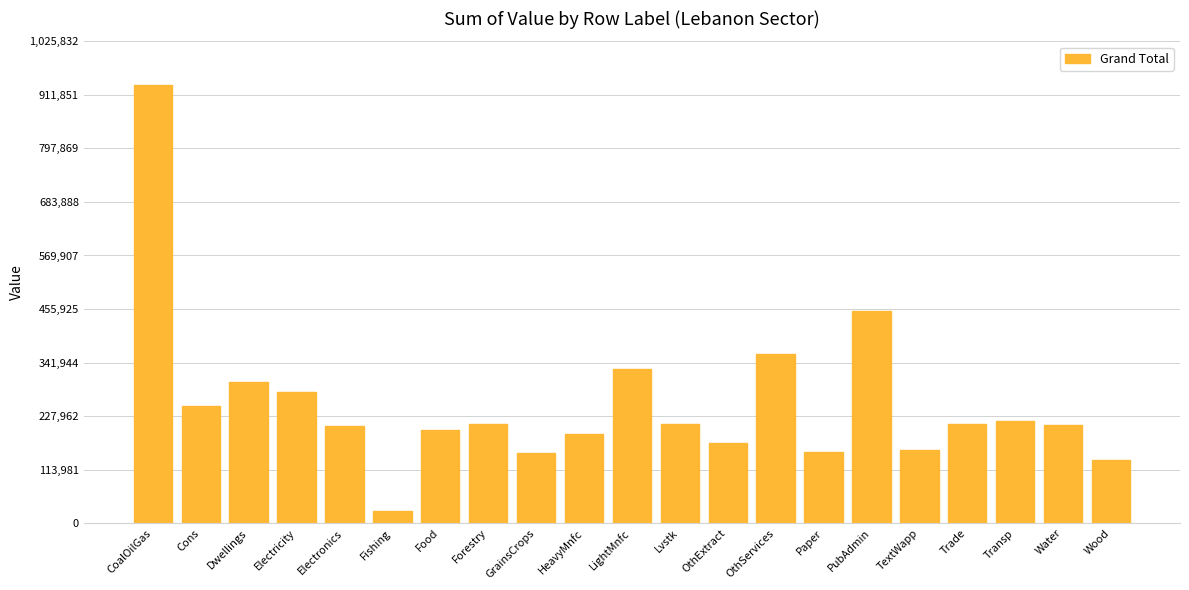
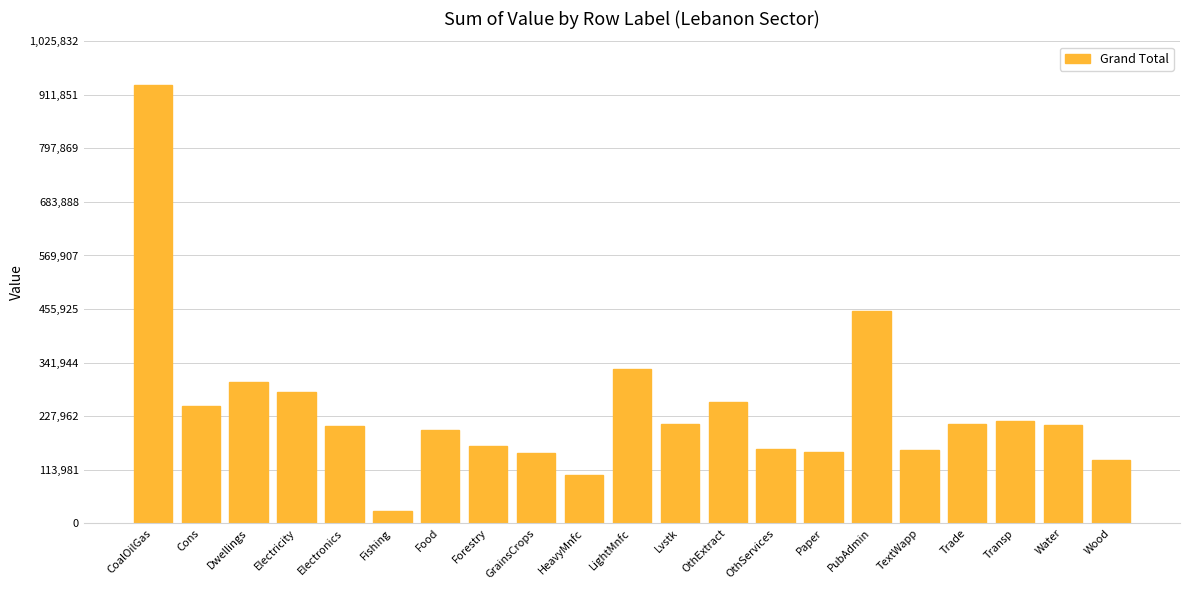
  {
    "CoalOilGas": "930,000",
    "Cons": "250,000",
    "Dwellings": "300,000",
    "Electricity": "280,000",
    "Electronics": "210,000",
    "Fishing": "30,000",
    "Food": "200,000",
-   "Forestry": "210,000",
+   "Forestry": "160,000",
    "GrainsCrops": "150,000",
-   "HeavyMnfc": "190,000",
+   "HeavyMnfc": "100,000",
    "LightMnfc": "330,000",
    "Lvstk": "210,000",
-   "OthExtract": "170,000",
-   "OthServices": "360,000",
+   "OthExtract": "260,000",
+   "OthServices": "160,000",
    "Paper": "150,000",
    "PubAdmin": "450,000",
    "TextWapp": "160,000",
    "Trade": "210,000",
    "Transp": "220,000",
    "Water": "210,000",
    "Wood": "140,000"
  }
